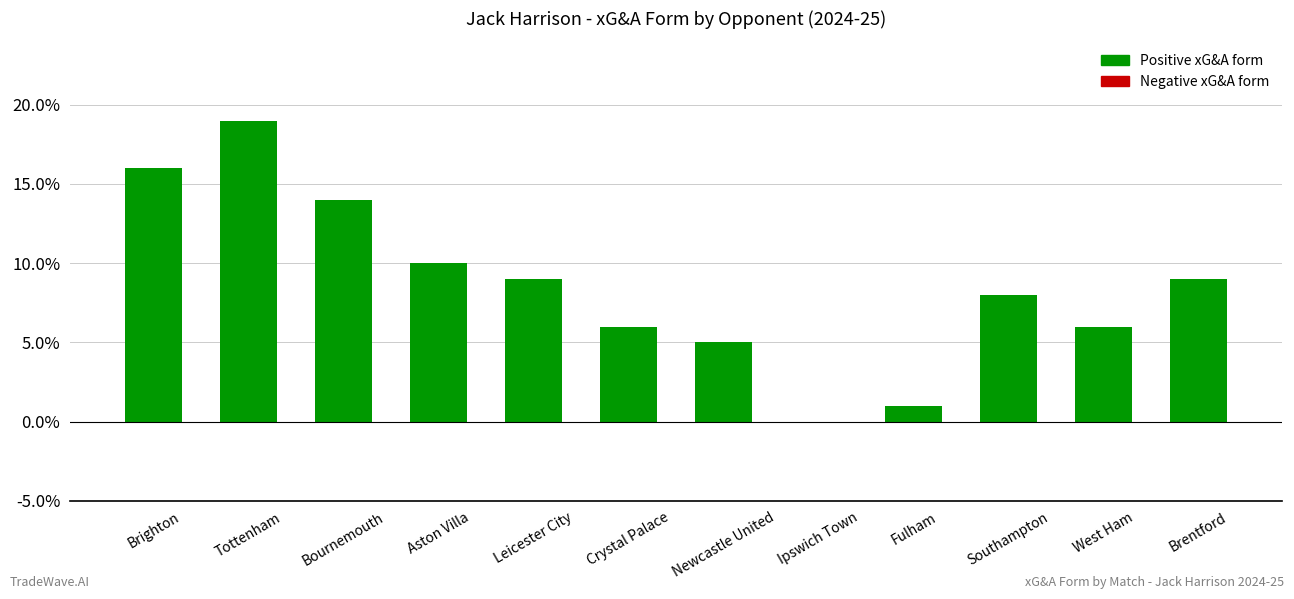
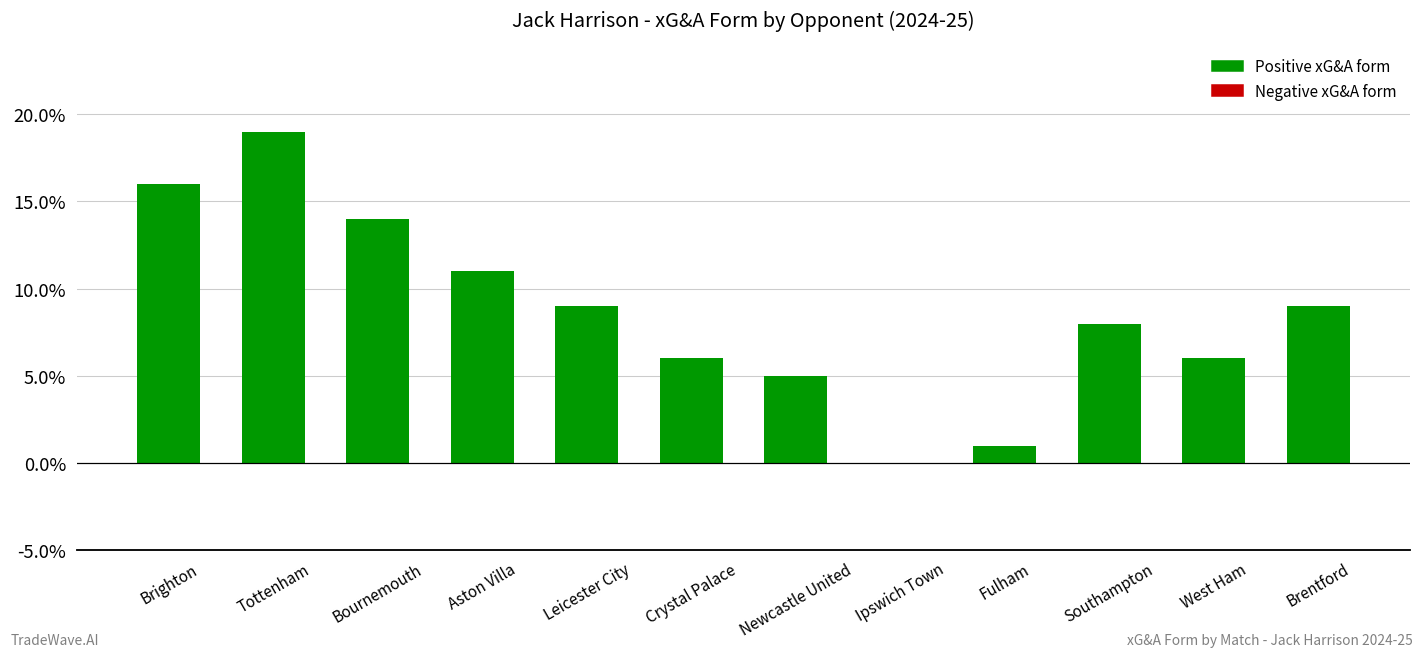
  {
    "Brighton": "16.0%",
    "Tottenham": "19.0%",
    "Bournemouth": "14.0%",
-   "Aston Villa": "10.0%",
+   "Aston Villa": "11.0%",
    "Leicester City": "9.0%",
    "Crystal Palace": "6.0%",
    "Newcastle United": "5.0%",
    "Ipswich Town": "0.0%",
    "Fulham": "1.0%",
    "Southampton": "8.0%",
    "West Ham": "6.0%",
    "Brentford": "9.0%"
  }
